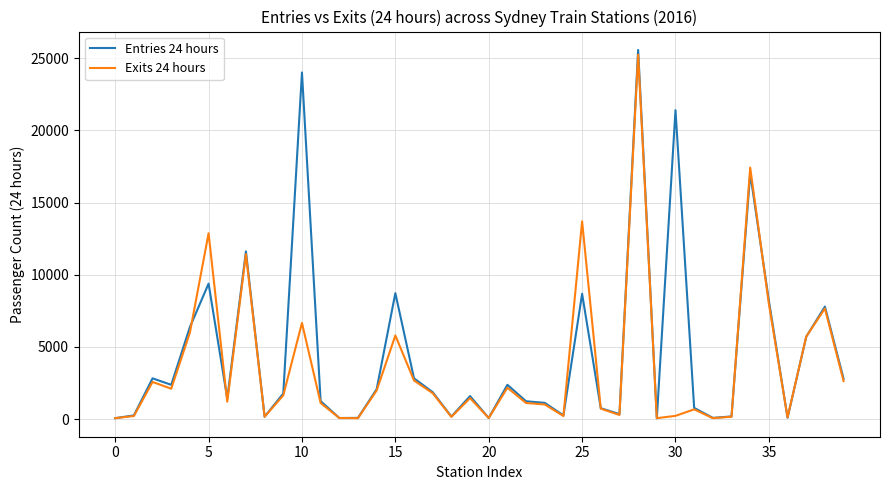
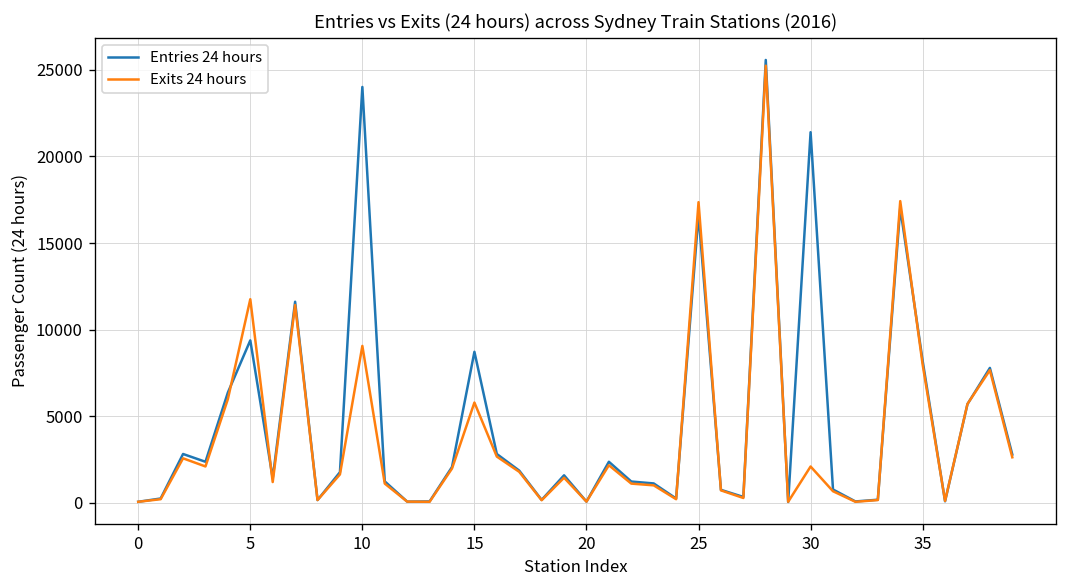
  {
    "Entries 24 hours": {
      "5": 9400,
      "10": 24000,
      "15": 8700,
-     "25": 8700,
+     "25": 16600,
      "30": 21400,
      "35": 8200
    },
    "Exits 24 hours": {
-     "5": 12900,
-     "10": 6700,
+     "5": 11800,
+     "10": 9100,
      "15": 5800,
-     "25": 13700,
-     "30": 200,
+     "25": 17400,
+     "30": 2100,
      "35": 8000
    }
  }
